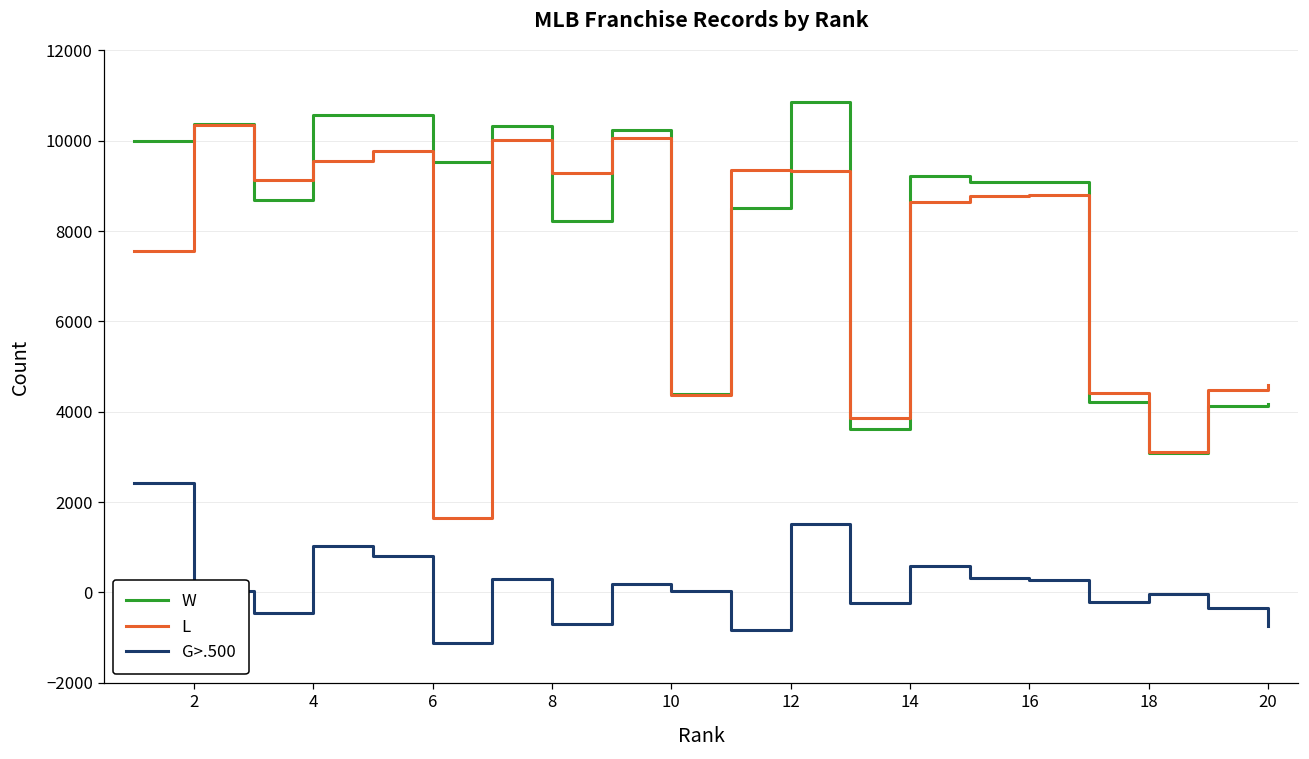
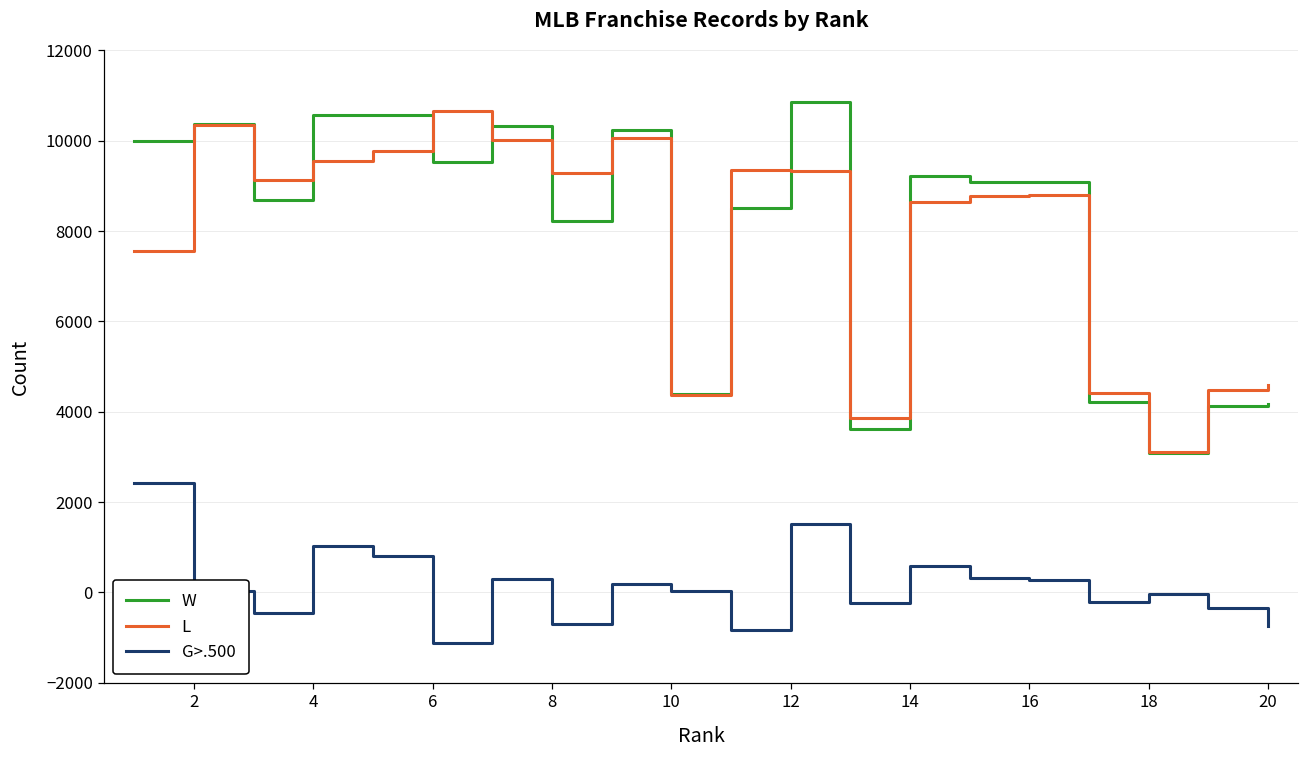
  {
    "W": {
      "4": 10600,
      "6": 9500,
      "8": 8200,
      "12": 10900,
      "14": 9200,
      "16": 9100,
      "20": 4200
    },
    "L": {
      "4": 9600,
-     "6": 1600,
+     "6": 10700,
      "8": 9300,
      "12": 9300,
      "14": 8600,
      "16": 8800,
      "20": 4600
    },
    "G>.500": {
      "4": 1000,
      "6": -1100,
      "8": -700,
      "10": 0,
      "12": 1500,
      "14": 600,
      "16": 300,
      "18": 0,
      "20": -700
    }
  }
